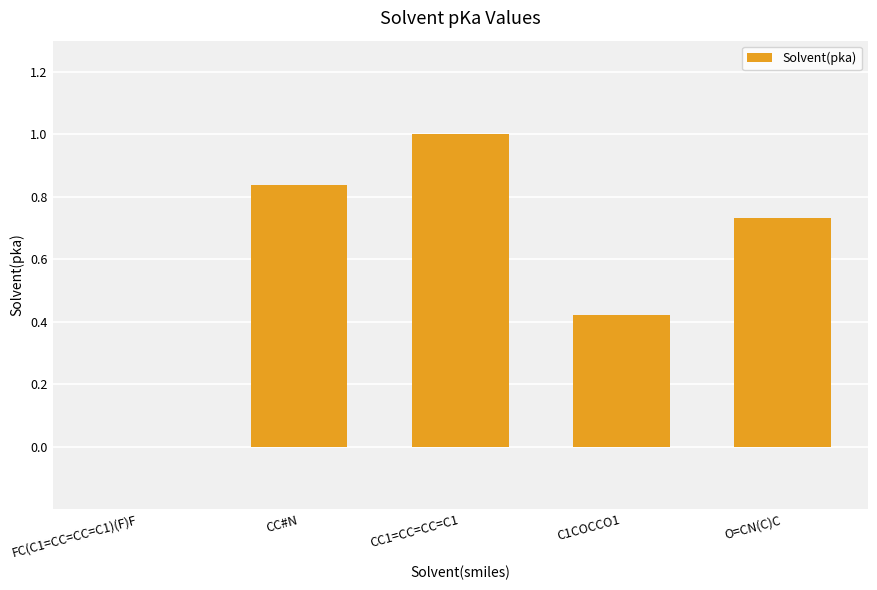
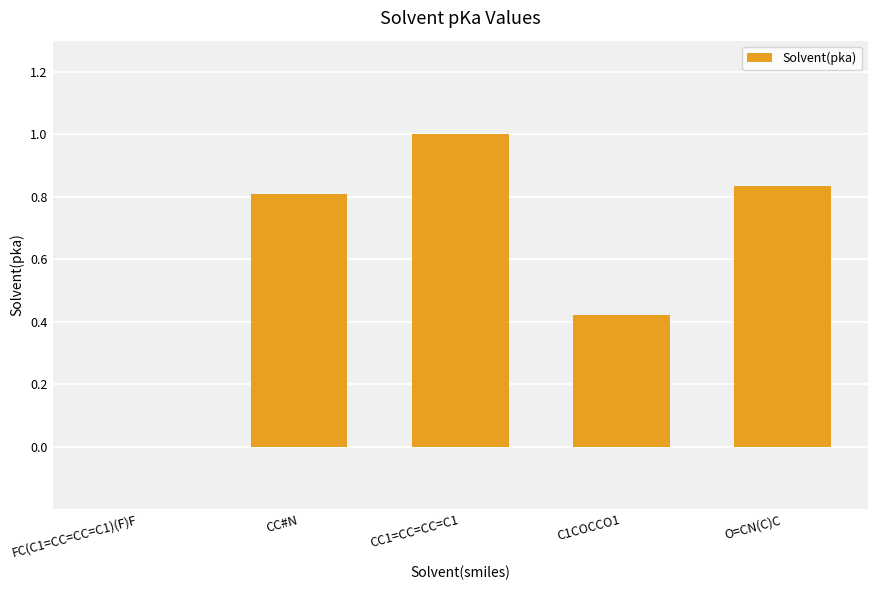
  {
    "FC(C1=CC=CC=C1)(F)F": 0.00,
-   "CC#N": 0.84,
+   "CC#N": 0.81,
    "CC1=CC=CC=C1": 1.00,
    "C1COCCO1": 0.42,
-   "O=CN(C)C": 0.73
+   "O=CN(C)C": 0.84
  }
